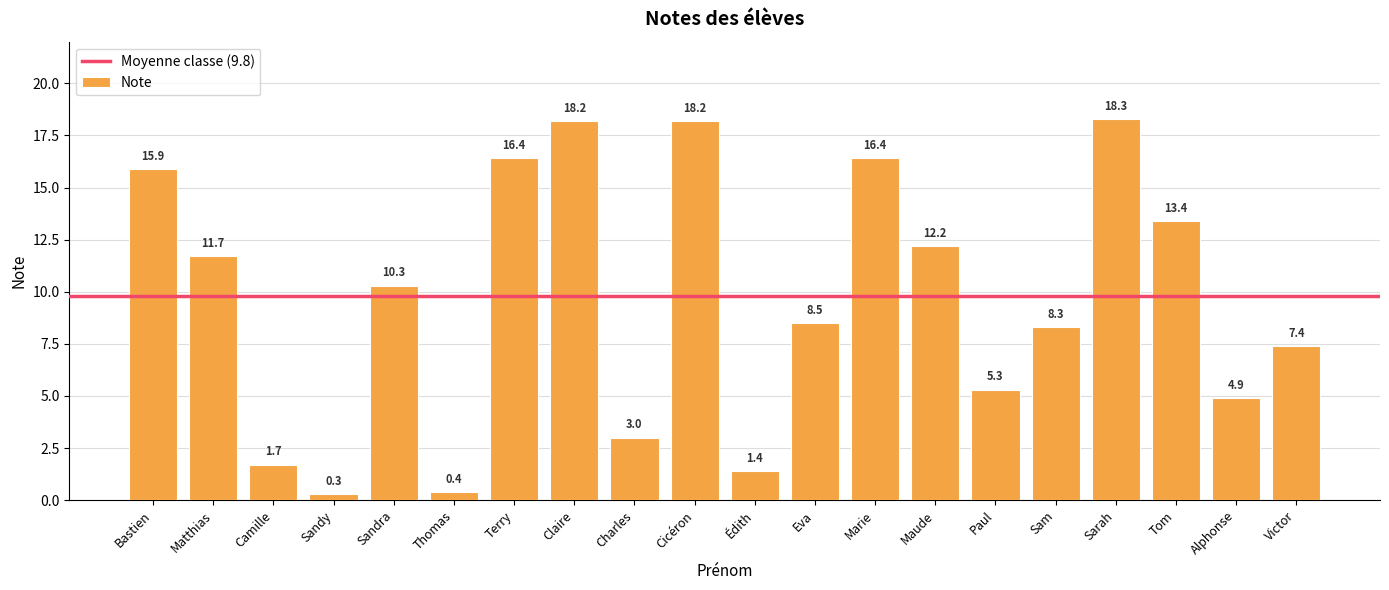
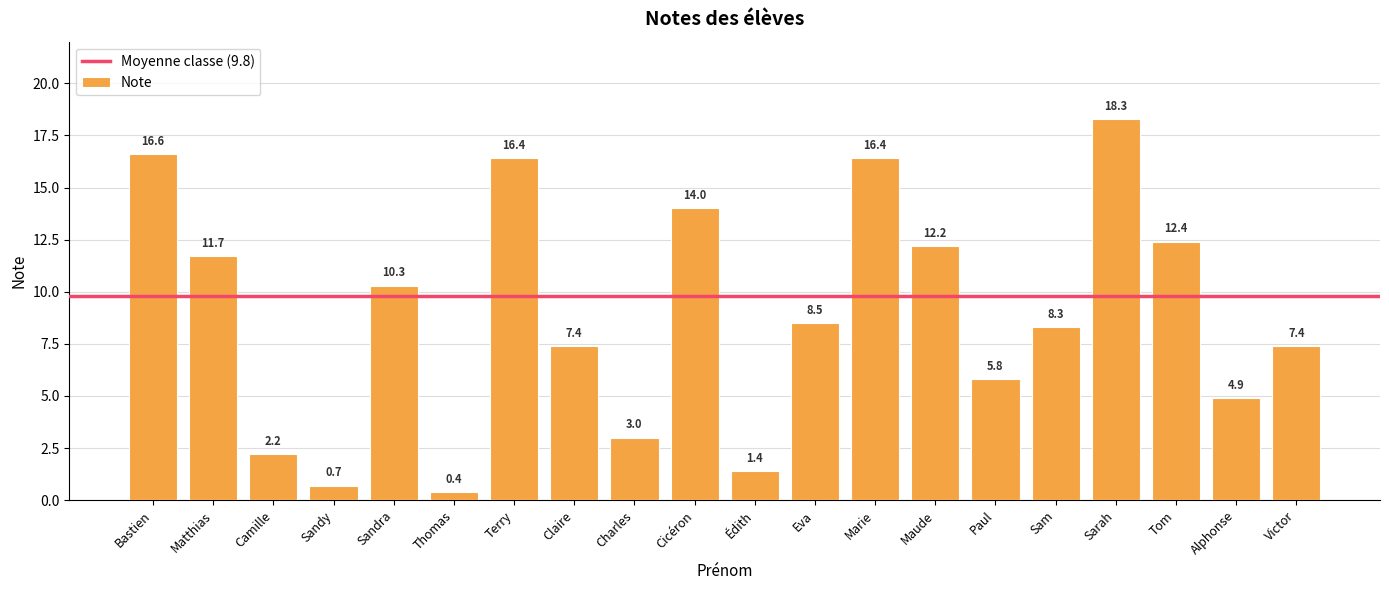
  {
-   "Bastien": 15.9,
+   "Bastien": 16.6,
    "Matthias": 11.7,
-   "Camille": 1.7,
-   "Sandy": 0.3,
+   "Camille": 2.2,
+   "Sandy": 0.7,
    "Sandra": 10.3,
    "Thomas": 0.4,
    "Terry": 16.4,
-   "Claire": 18.2,
+   "Claire": 7.4,
    "Charles": 3.0,
-   "Cicéron": 18.2,
+   "Cicéron": 14.0,
    "Édith": 1.4,
    "Eva": 8.5,
    "Marie": 16.4,
    "Maude": 12.2,
-   "Paul": 5.3,
+   "Paul": 5.8,
    "Sam": 8.3,
    "Sarah": 18.3,
-   "Tom": 13.4,
+   "Tom": 12.4,
    "Alphonse": 4.9,
    "Victor": 7.4
  }
